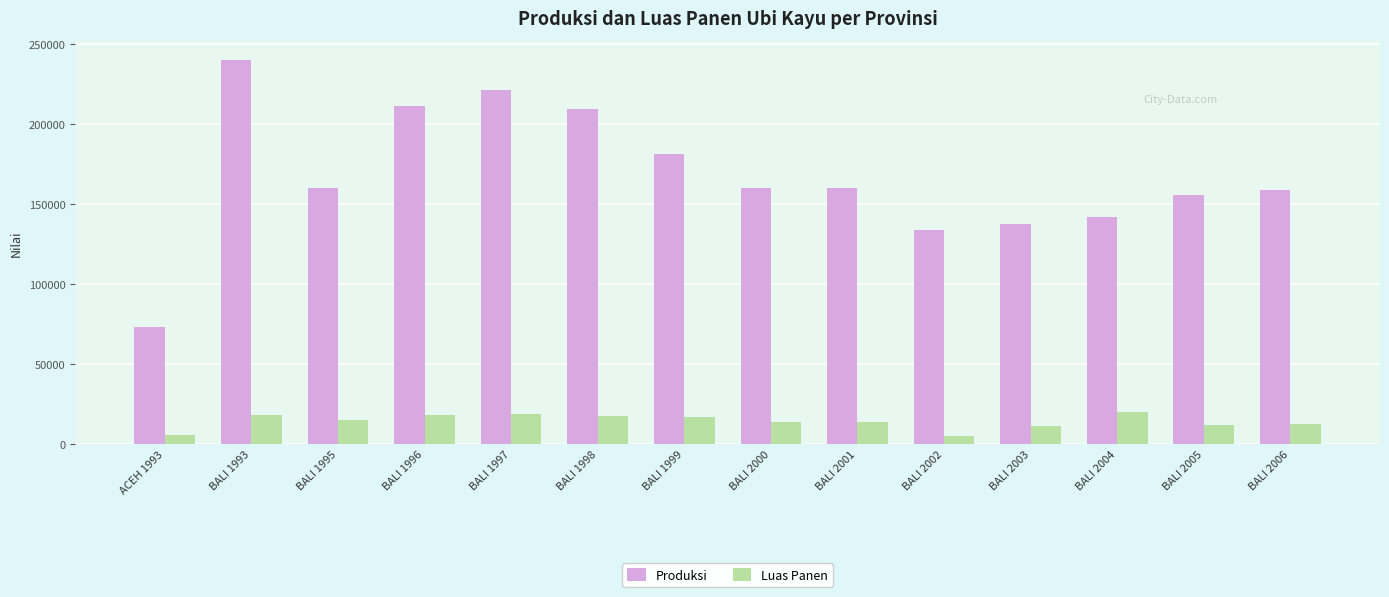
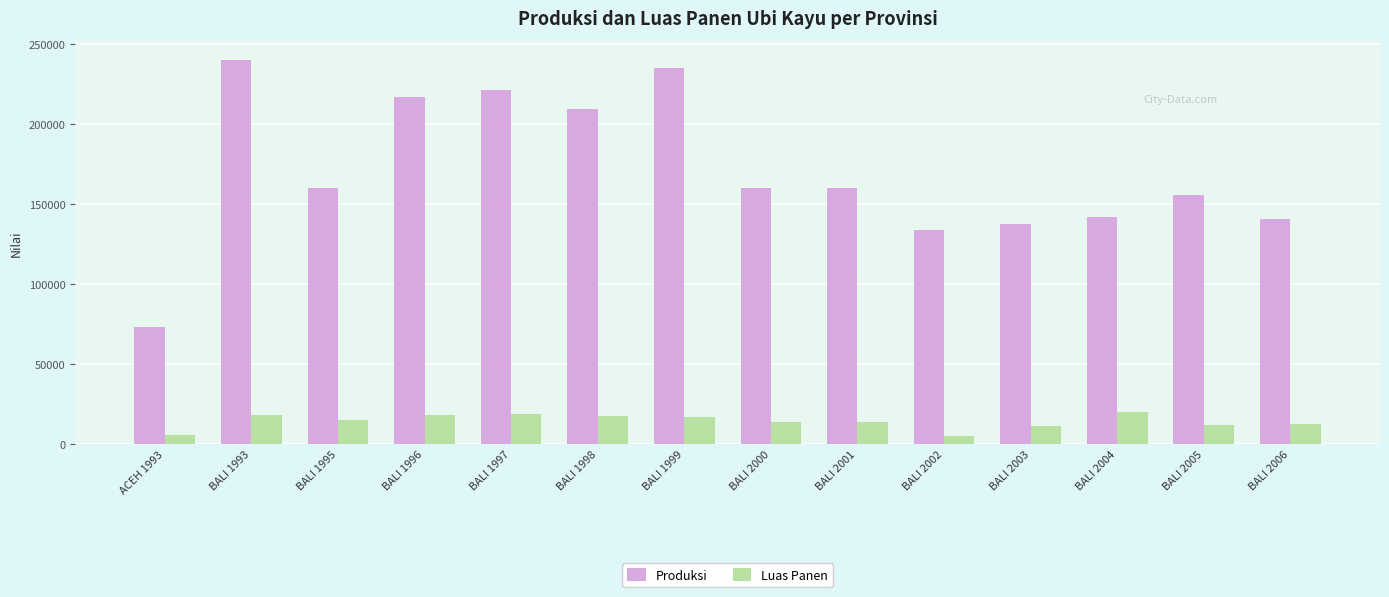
  {
    "Produksi": {
      "ACEH 1993": 73000,
      "BALI 1993": 240000,
      "BALI 1995": 160000,
-     "BALI 1996": 211000,
+     "BALI 1996": 217000,
      "BALI 1997": 221000,
      "BALI 1998": 209000,
-     "BALI 1999": 182000,
+     "BALI 1999": 235000,
      "BALI 2000": 160000,
      "BALI 2001": 160000,
      "BALI 2002": 134000,
      "BALI 2003": 138000,
      "BALI 2004": 142000,
      "BALI 2005": 156000,
-     "BALI 2006": 159000
+     "BALI 2006": 141000
    },
    "Luas Panen": {
      "ACEH 1993": 6000,
      "BALI 1993": 18000,
      "BALI 1995": 15000,
      "BALI 1996": 18000,
      "BALI 1997": 19000,
      "BALI 1998": 18000,
      "BALI 1999": 17000,
      "BALI 2000": 14000,
      "BALI 2001": 14000,
      "BALI 2002": 5000,
      "BALI 2003": 11000,
      "BALI 2004": 20000,
      "BALI 2005": 12000,
      "BALI 2006": 12000
    }
  }
